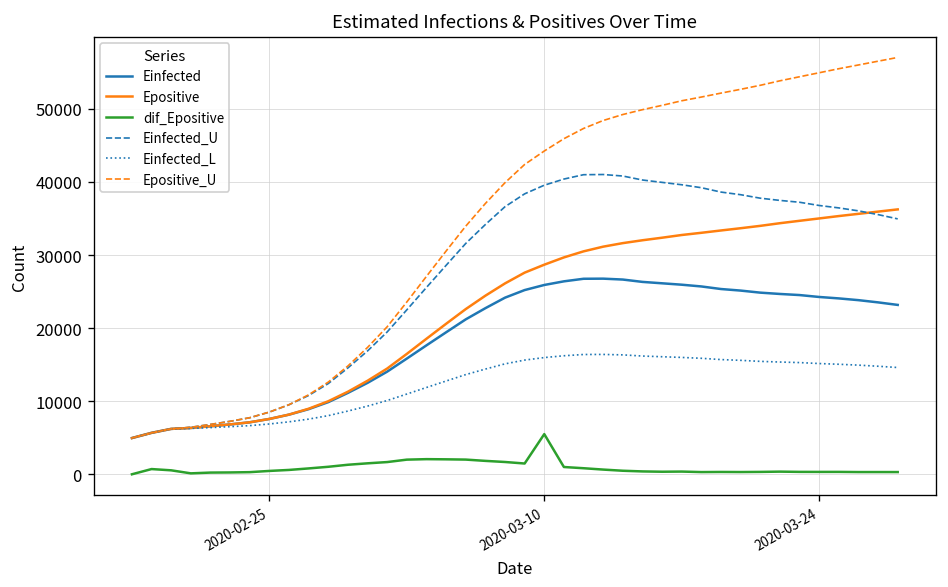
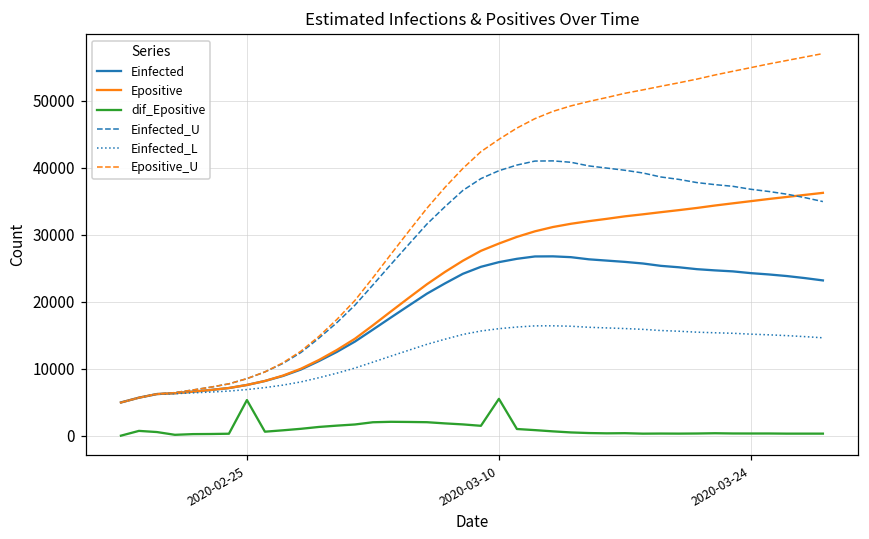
  {
    "dif_Epositive": {
-     "2020-02-25": 0,
+     "2020-02-25": 5000,
      "2020-03-10": 5000,
      "2020-03-24": 0
    }
  }
